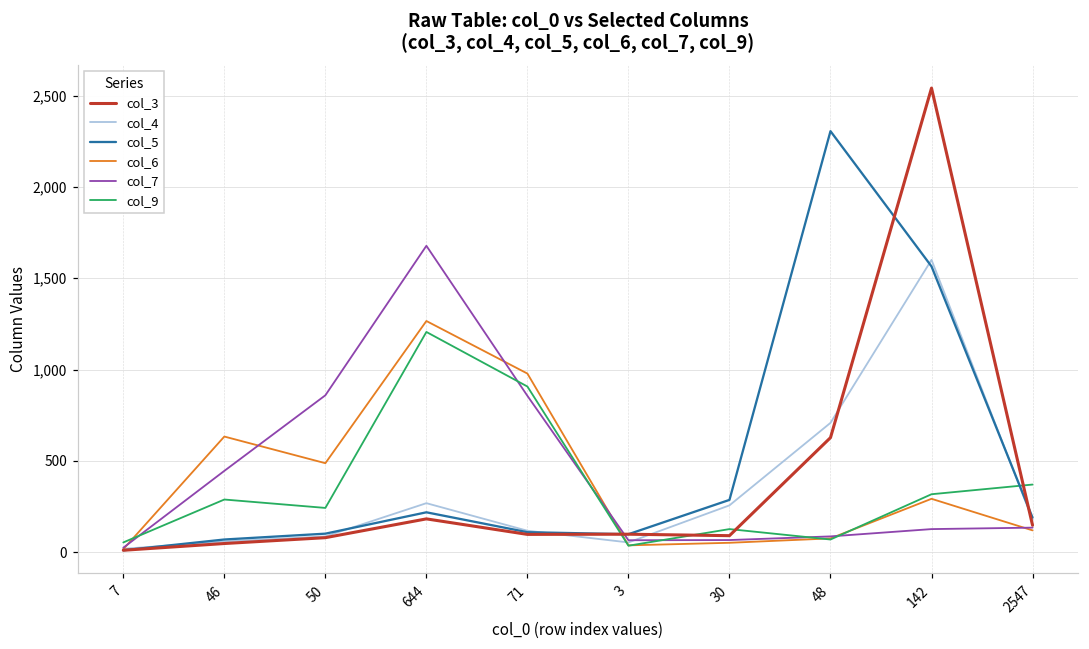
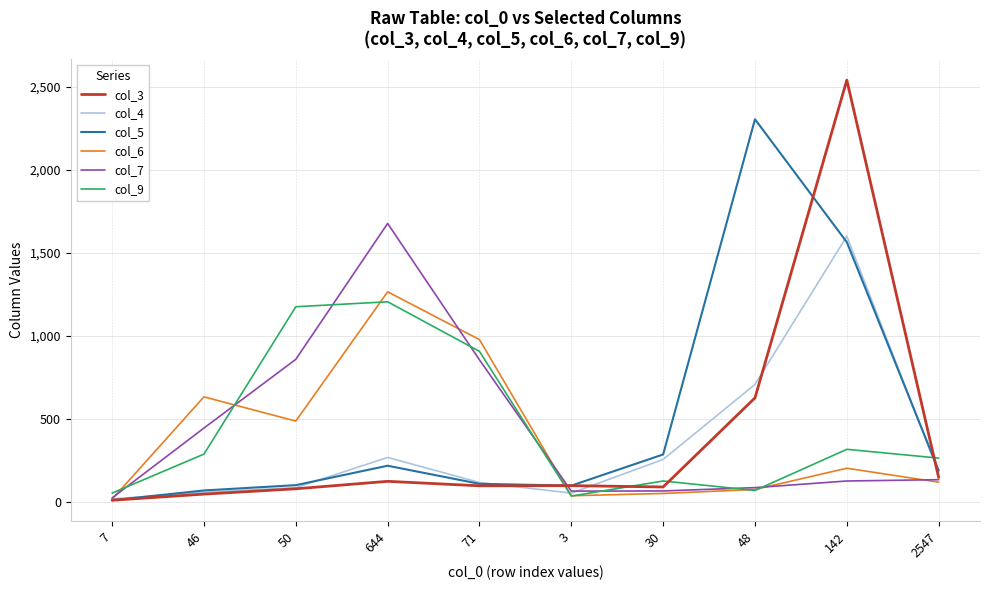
  {
    "col_3": {
-     "644": "180",
+     "644": "120",
      "30": "90",
      "48": "630",
      "142": "2,540"
    },
    "col_4": {
      "644": "270",
      "30": "260",
      "48": "710",
      "142": "1,600"
    },
    "col_5": {
      "644": "220",
      "30": "290",
      "48": "2,310",
      "142": "1,570"
    },
    "col_6": {
      "46": "630",
      "50": "490",
      "644": "1,270",
      "71": "980",
-     "142": "290"
+     "142": "200"
    },
    "col_7": {
      "46": "450",
      "50": "860",
      "644": "1,680",
      "71": "860",
      "142": "130"
    },
    "col_9": {
      "7": "50",
      "46": "290",
-     "50": "240",
+     "50": "1,180",
      "644": "1,210",
      "71": "910",
      "30": "130",
      "142": "320",
-     "2547": "370"
+     "2547": "260"
    }
  }
